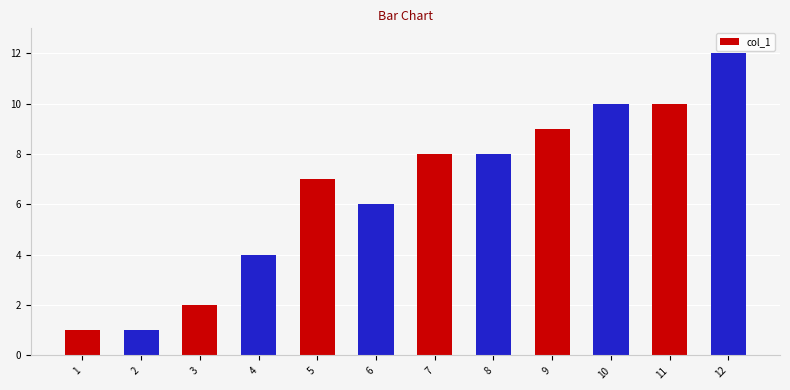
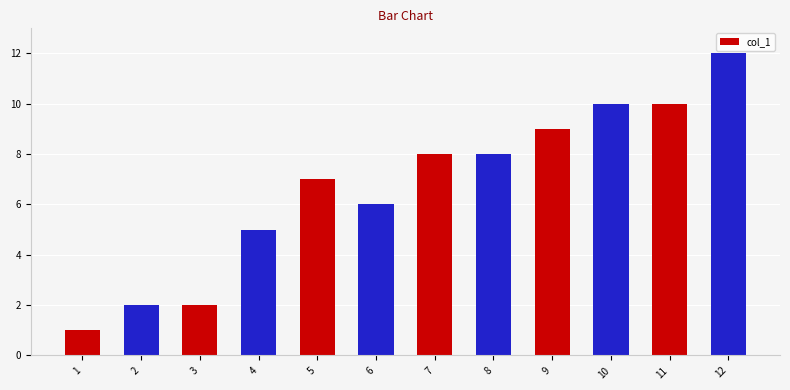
  {
    "1": 1,
-   "2": 1,
+   "2": 2,
    "3": 2,
-   "4": 4,
+   "4": 5,
    "5": 7,
    "6": 6,
    "7": 8,
    "8": 8,
    "9": 9,
    "10": 10,
    "11": 10,
    "12": 12
  }
